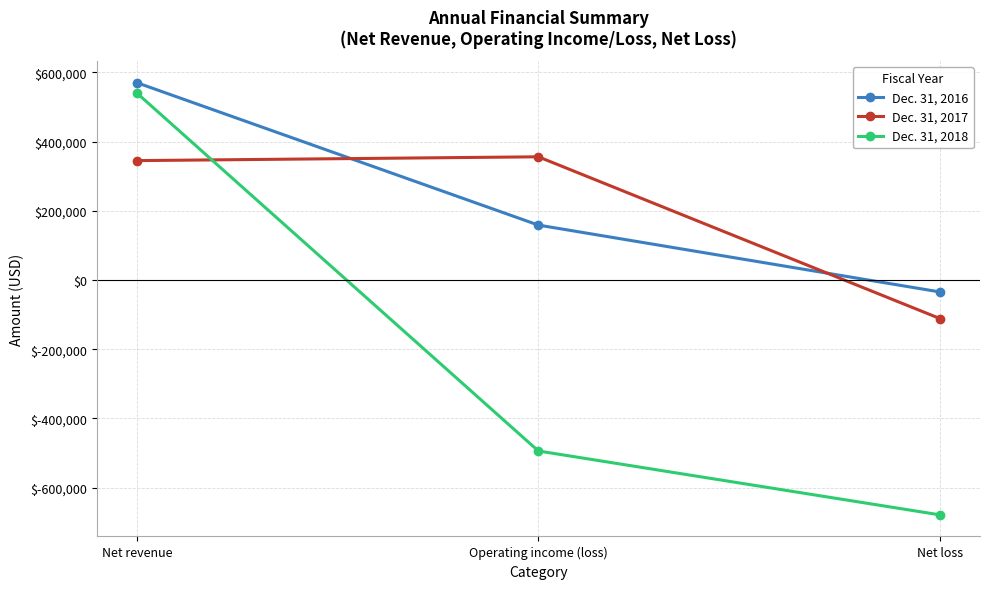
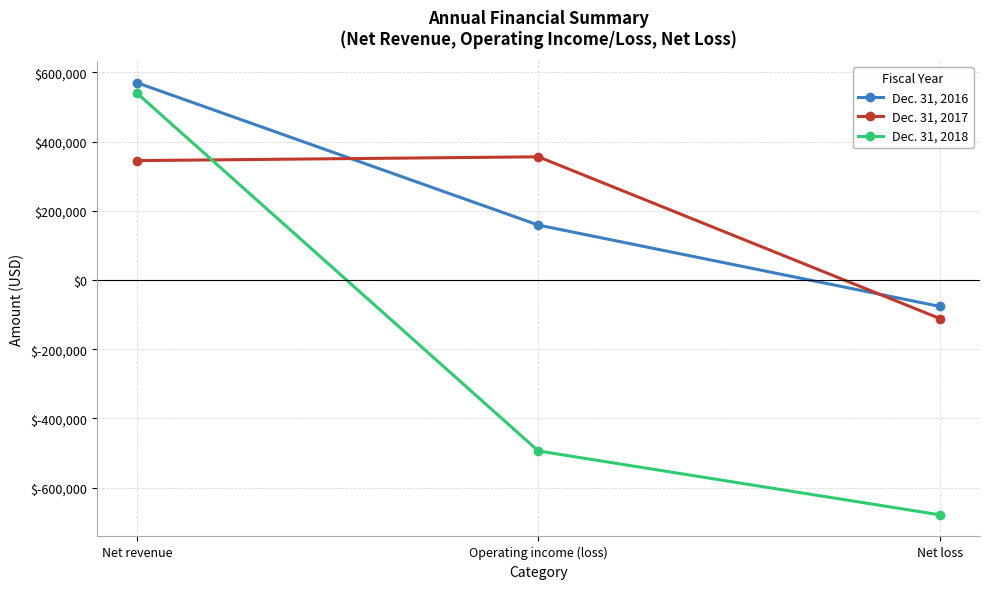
  {
    "Dec. 31, 2016": {
      "Net revenue": "$570,000",
      "Operating income (loss)": "$160,000",
-     "Net loss": "$-30,000"
+     "Net loss": "$-80,000"
    },
    "Dec. 31, 2017": {
      "Net revenue": "$350,000",
      "Operating income (loss)": "$360,000",
      "Net loss": "$-110,000"
    },
    "Dec. 31, 2018": {
      "Net revenue": "$540,000",
      "Operating income (loss)": "$-490,000",
      "Net loss": "$-680,000"
    }
  }
